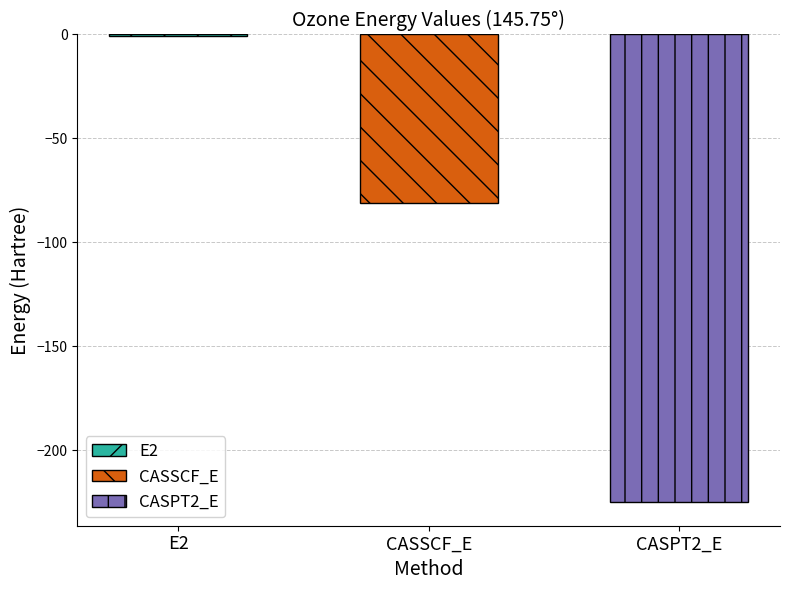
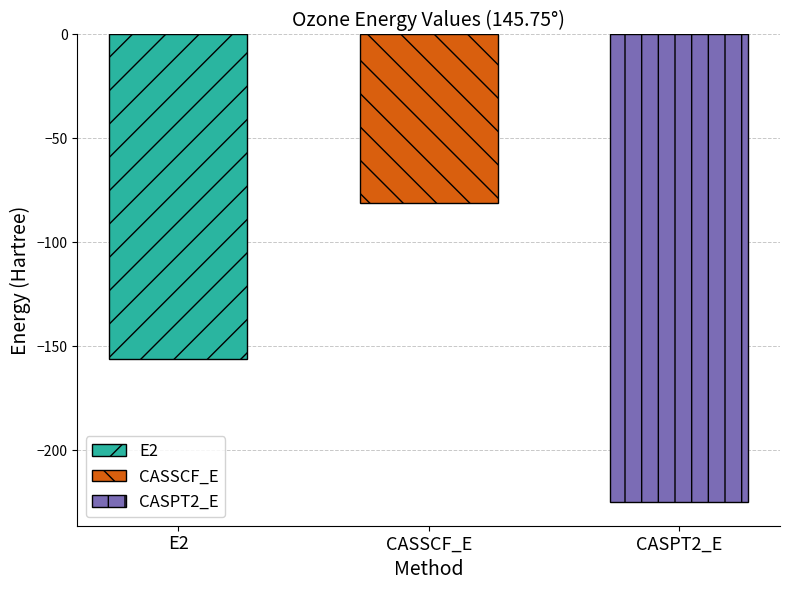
  {
-   "E2": -1,
+   "E2": -156,
    "CASSCF_E": -81,
    "CASPT2_E": -225
  }
